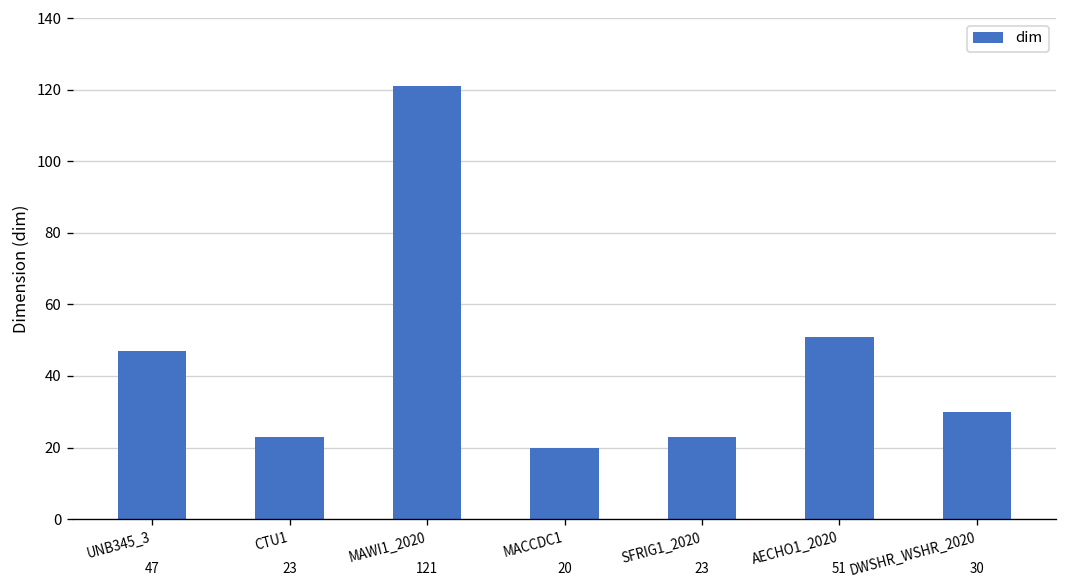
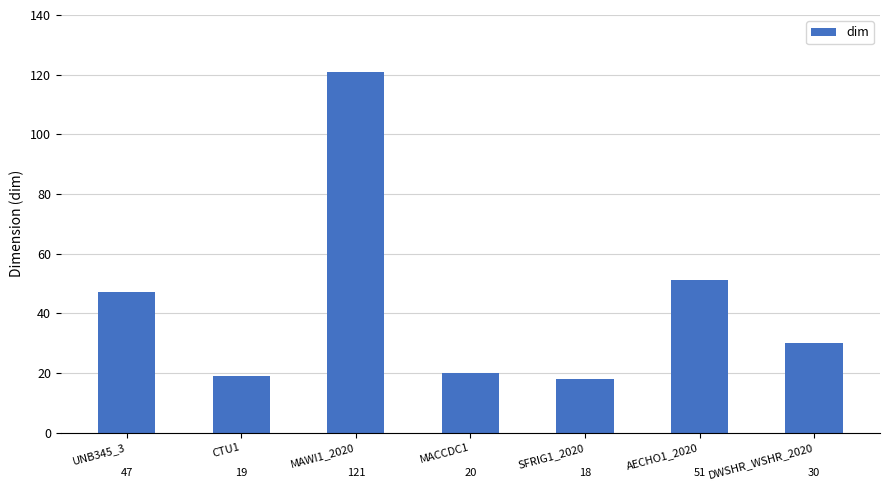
  {
-   "CTU1": 23,
-   "SFRIG1_2020": 23
+   "CTU1": 19,
+   "SFRIG1_2020": 18
  }
